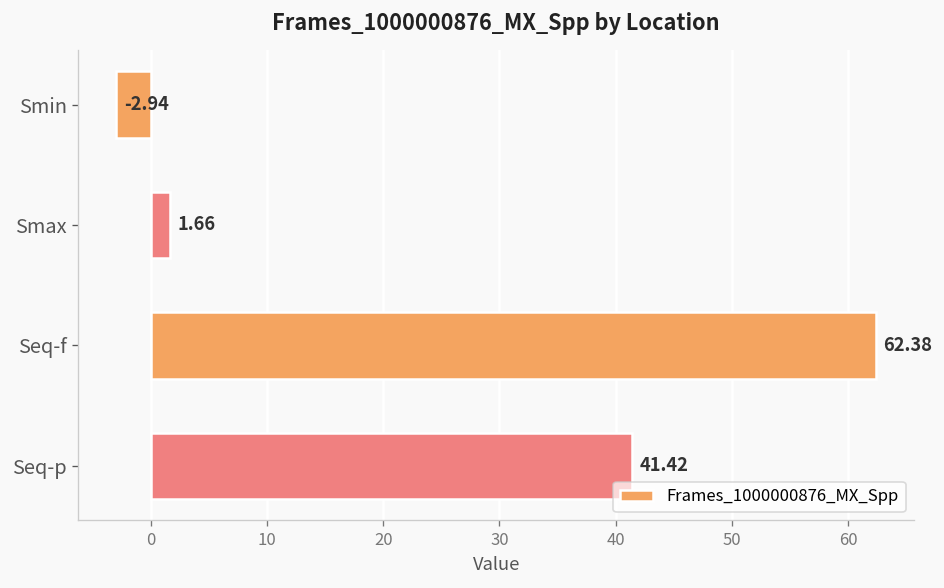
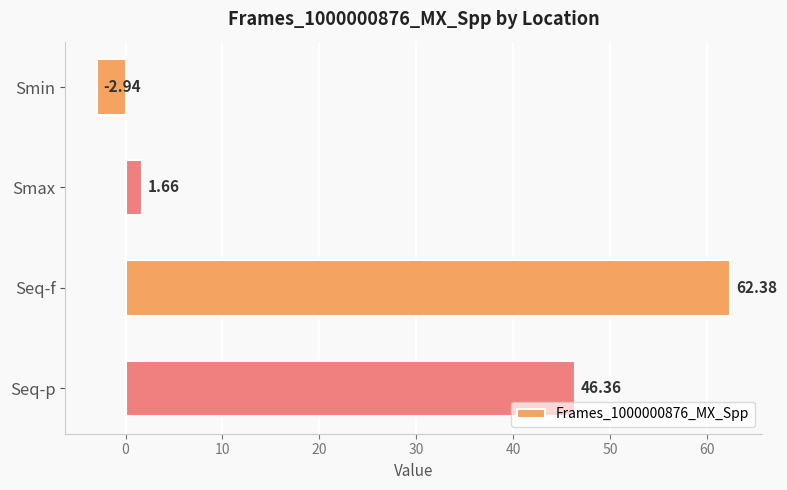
  {
    "Smin": -2.94,
    "Smax": 1.66,
    "Seq-f": 62.38,
-   "Seq-p": 41.42
+   "Seq-p": 46.36
  }
